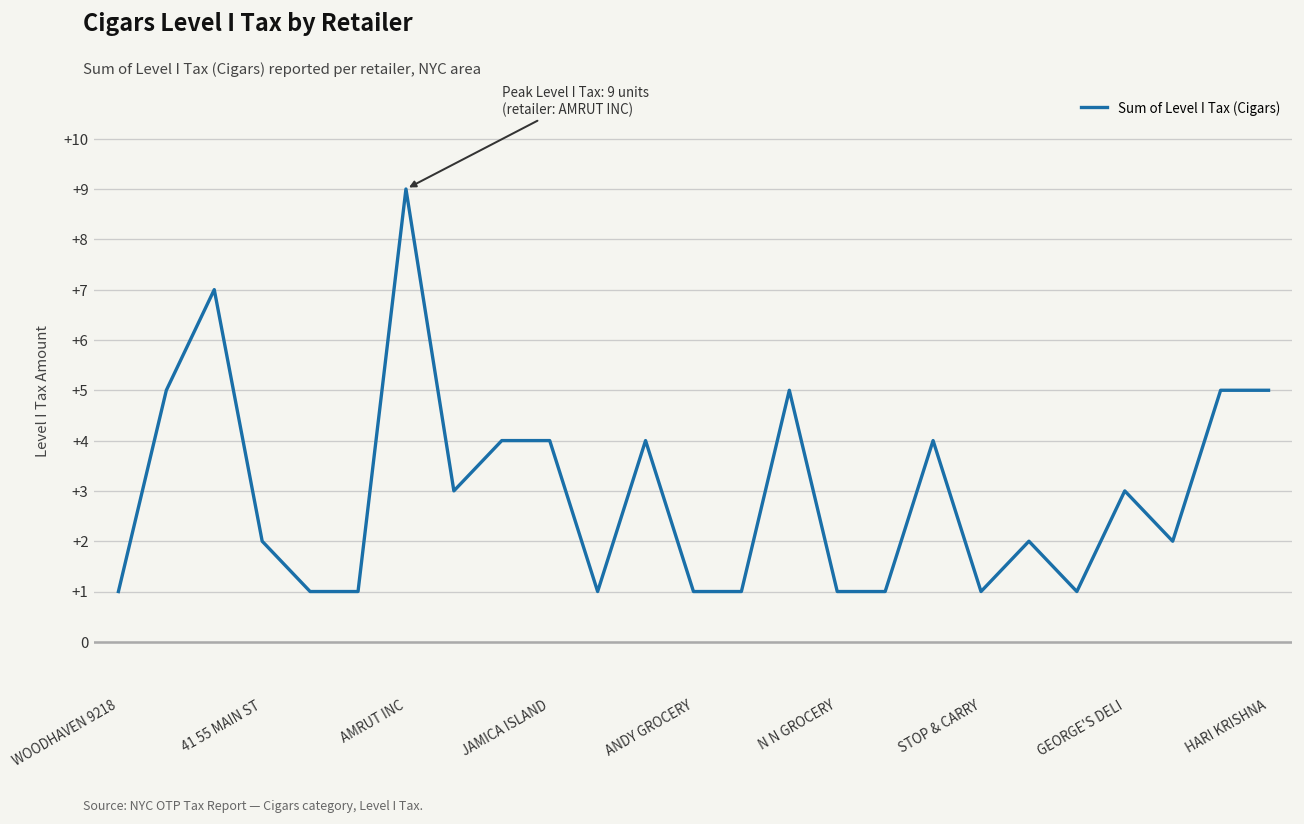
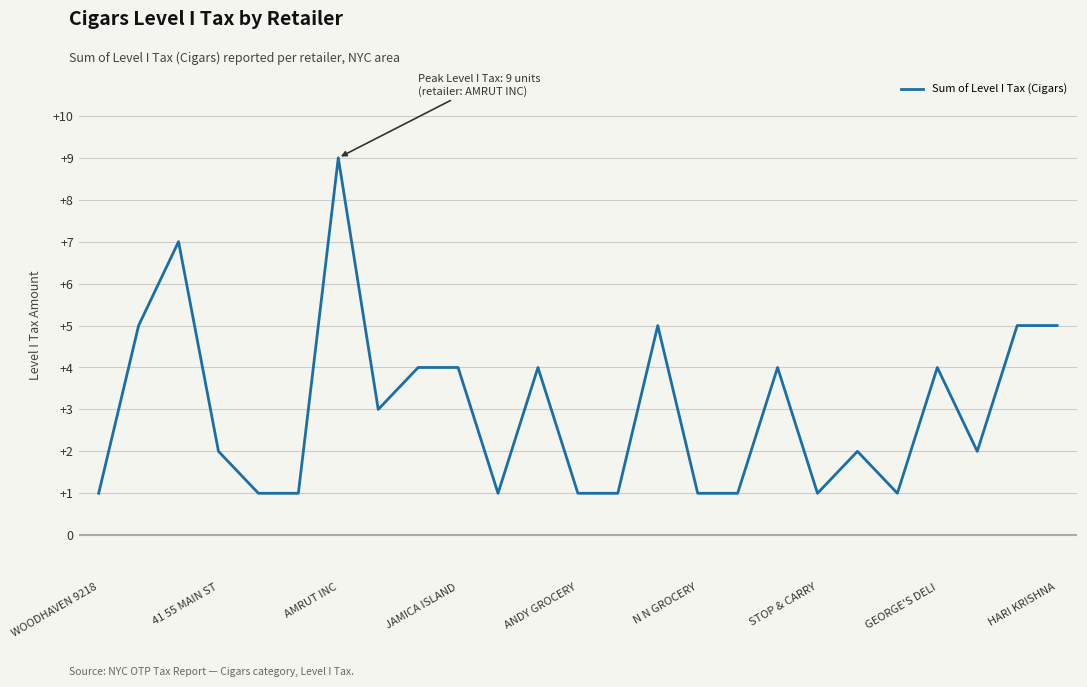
  {
    "WOODHAVEN 9218": "+1",
    "41 55 MAIN ST": "+2",
    "JAMICA ISLAND": "+4",
    "ANDY GROCERY": "+1",
    "N N GROCERY": "+1",
    "STOP & CARRY": "+1",
-   "GEORGE'S DELI": "+3",
+   "GEORGE'S DELI": "+4",
    "HARI KRISHNA": "+5"
  }
